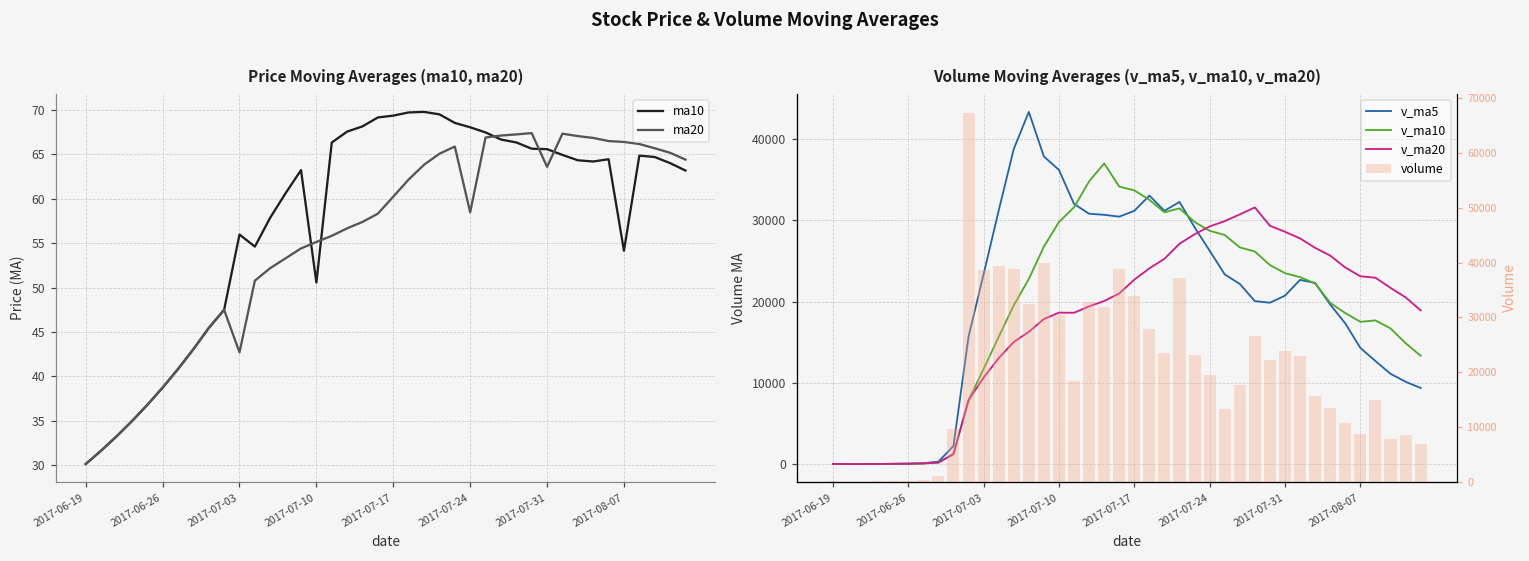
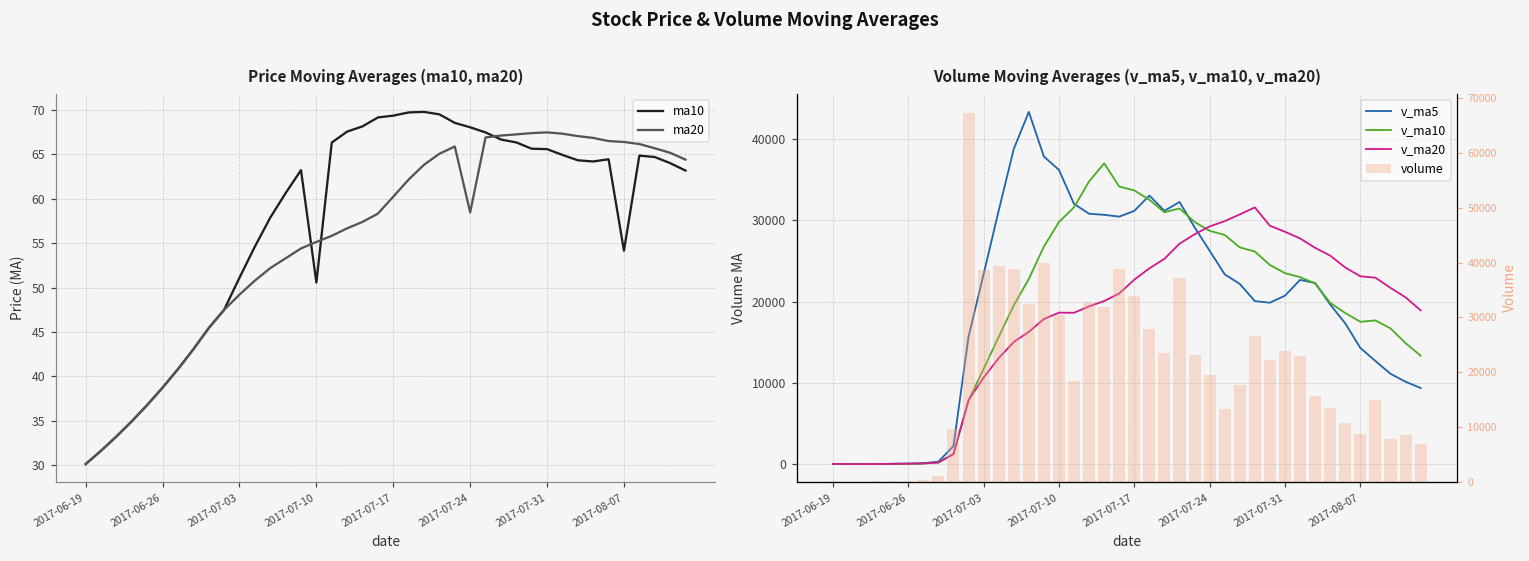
  {
    "Price Moving Averages (ma10, ma20)": {
      "ma10": {
-       "2017-07-03": 56,
+       "2017-07-03": 51,
        "2017-07-10": 51,
        "2017-07-17": 69,
        "2017-07-24": 68,
        "2017-07-31": 66,
        "2017-08-07": 54
      },
      "ma20": {
-       "2017-07-03": 43,
+       "2017-07-03": 49,
        "2017-07-10": 55,
        "2017-07-17": 60,
        "2017-07-24": 58,
-       "2017-07-31": 64,
+       "2017-07-31": 67,
        "2017-08-07": 66
      }
    }
  }
